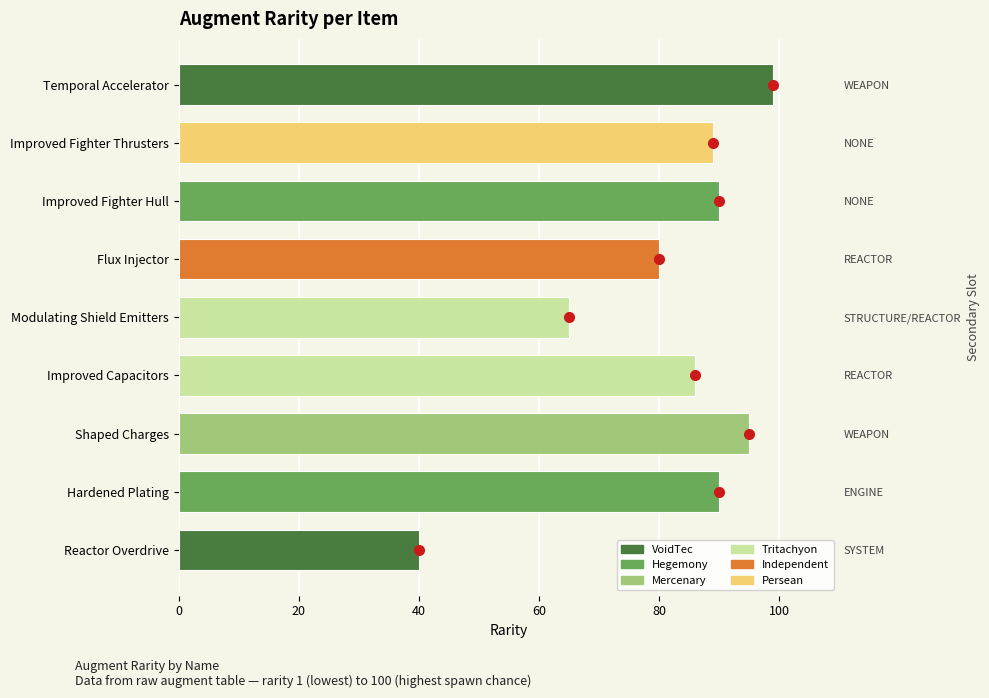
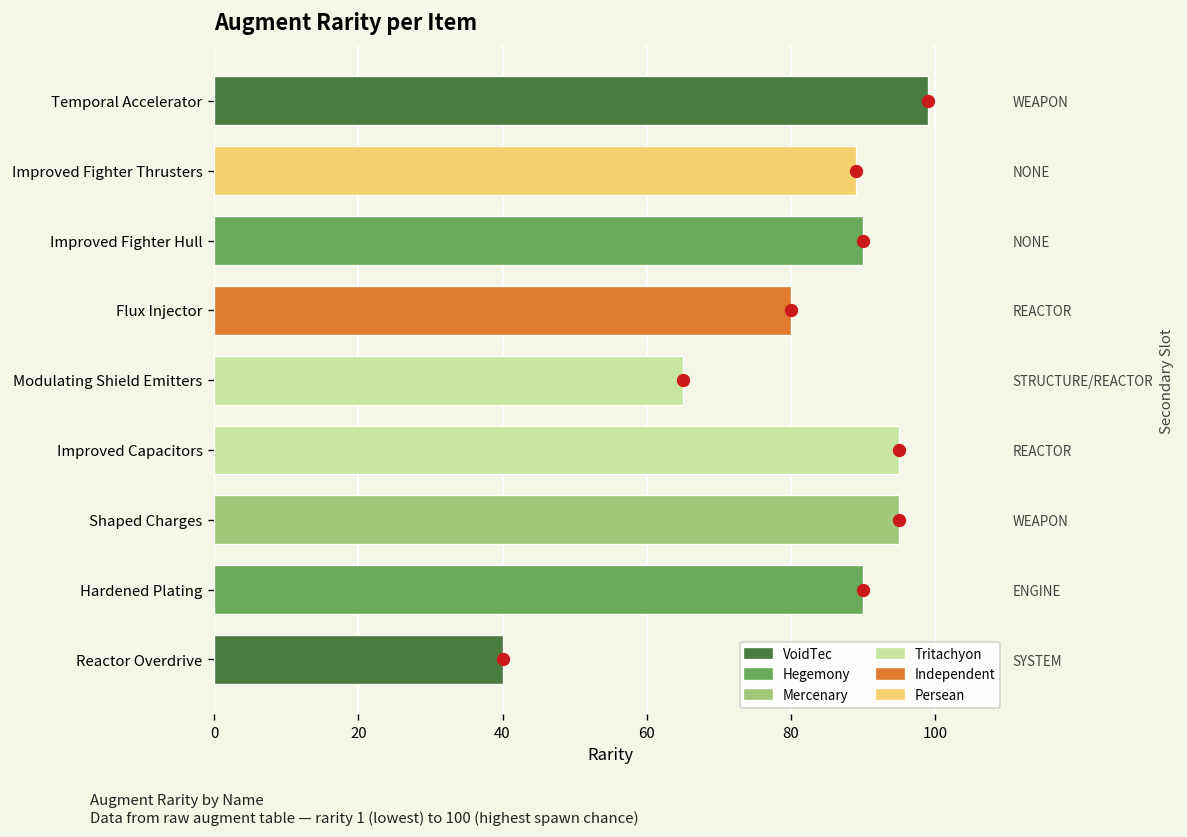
  {
    "Temporal Accelerator": 99,
    "Improved Fighter Thrusters": 89,
    "Improved Fighter Hull": 90,
    "Flux Injector": 80,
    "Modulating Shield Emitters": 65,
-   "Improved Capacitors": 86,
+   "Improved Capacitors": 95,
    "Shaped Charges": 95,
    "Hardened Plating": 90,
    "Reactor Overdrive": 40
  }
